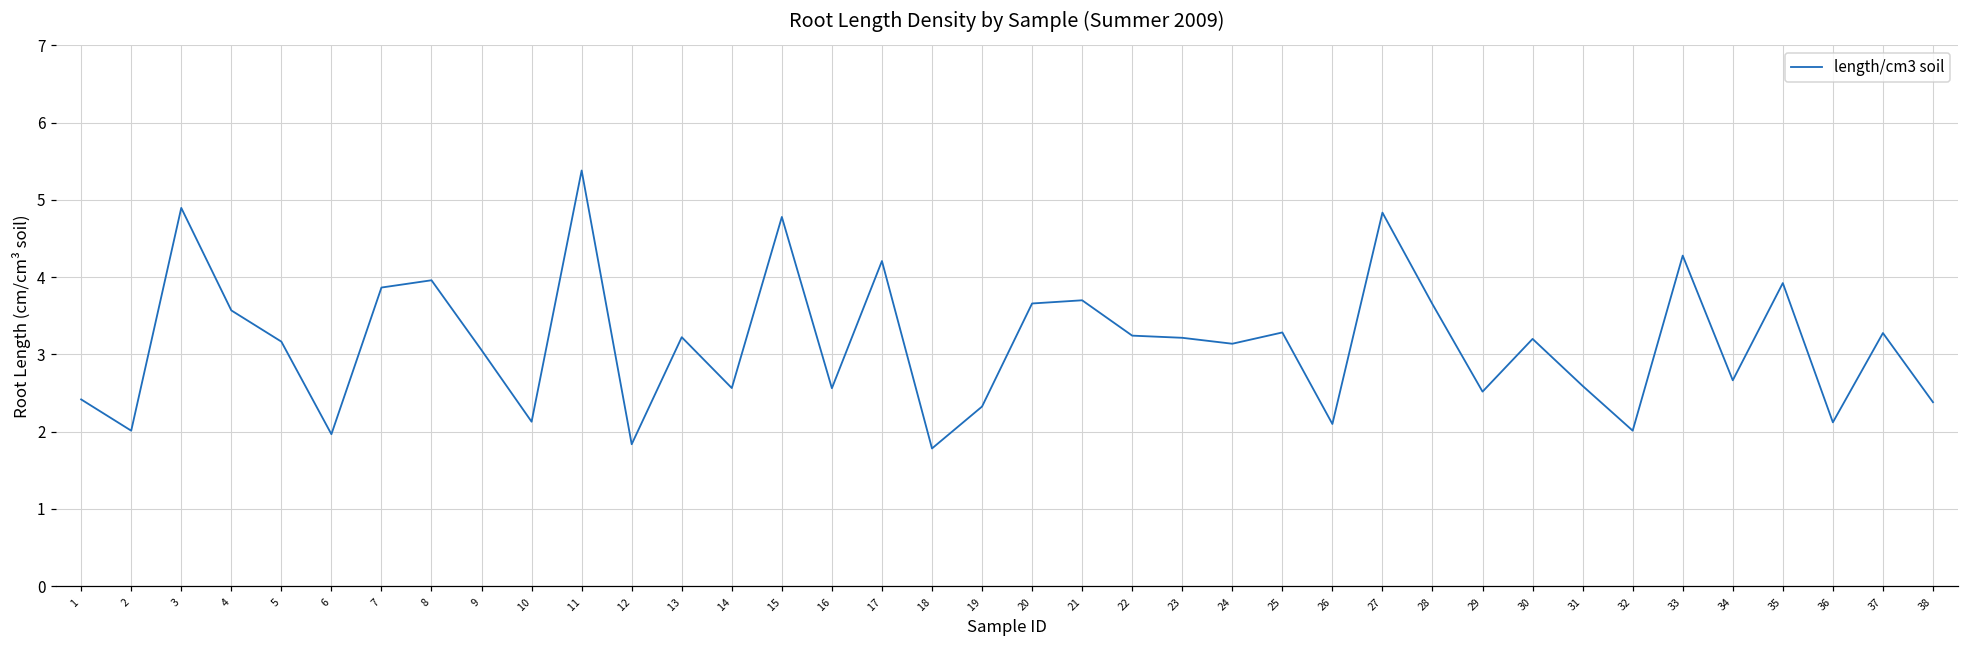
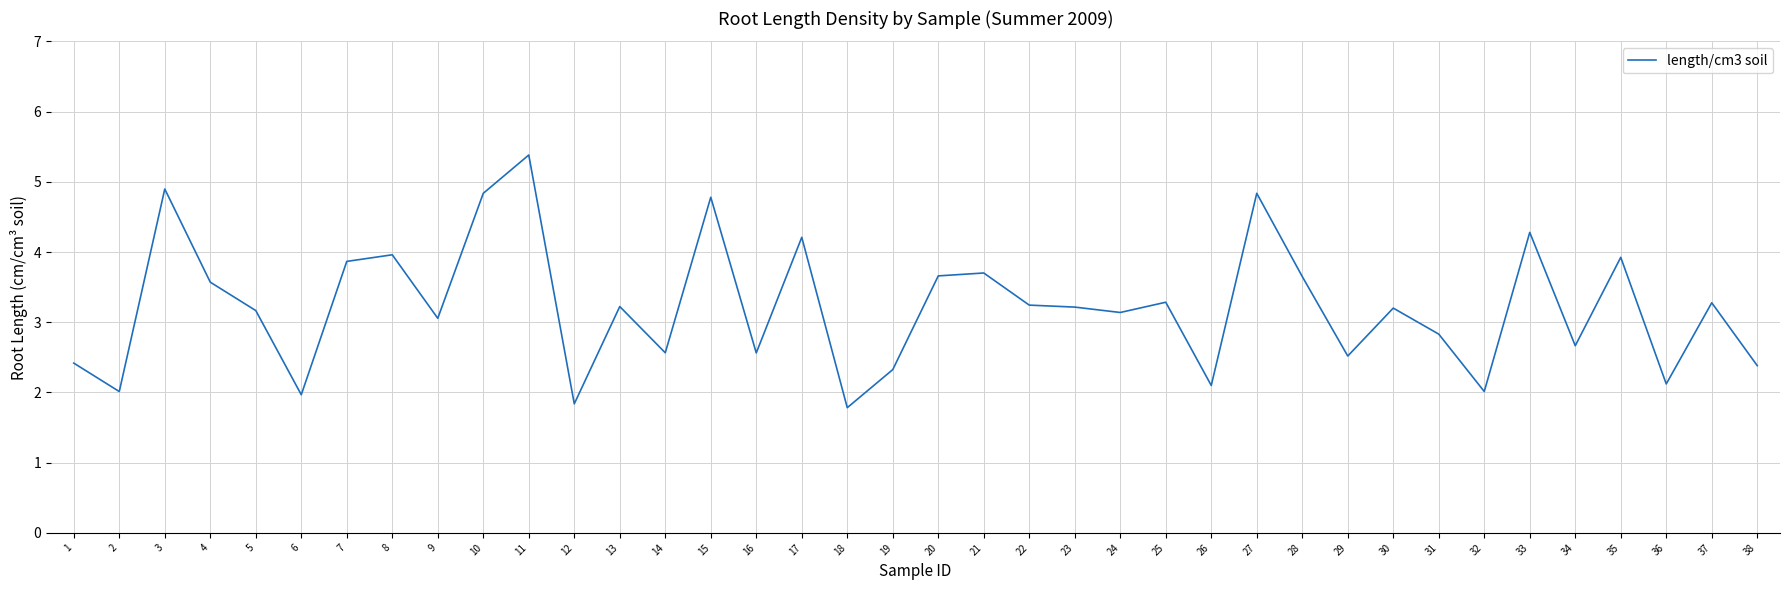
  {
    "1": 2.4,
    "2": 2.0,
    "3": 4.9,
    "4": 3.6,
    "5": 3.2,
    "6": 2.0,
    "7": 3.9,
    "8": 4.0,
    "9": 3.1,
-   "10": 2.1,
+   "10": 4.8,
    "11": 5.4,
    "12": 1.8,
    "13": 3.2,
    "14": 2.6,
    "15": 4.8,
    "16": 2.6,
    "17": 4.2,
    "18": 1.8,
    "19": 2.3,
    "20": 3.7,
    "21": 3.7,
    "22": 3.2,
    "23": 3.2,
    "24": 3.1,
    "25": 3.3,
    "26": 2.1,
    "27": 4.8,
    "28": 3.7,
    "29": 2.5,
    "30": 3.2,
-   "31": 2.6,
+   "31": 2.8,
    "32": 2.0,
    "33": 4.3,
    "34": 2.7,
    "35": 3.9,
    "36": 2.1,
    "37": 3.3,
    "38": 2.4
  }
